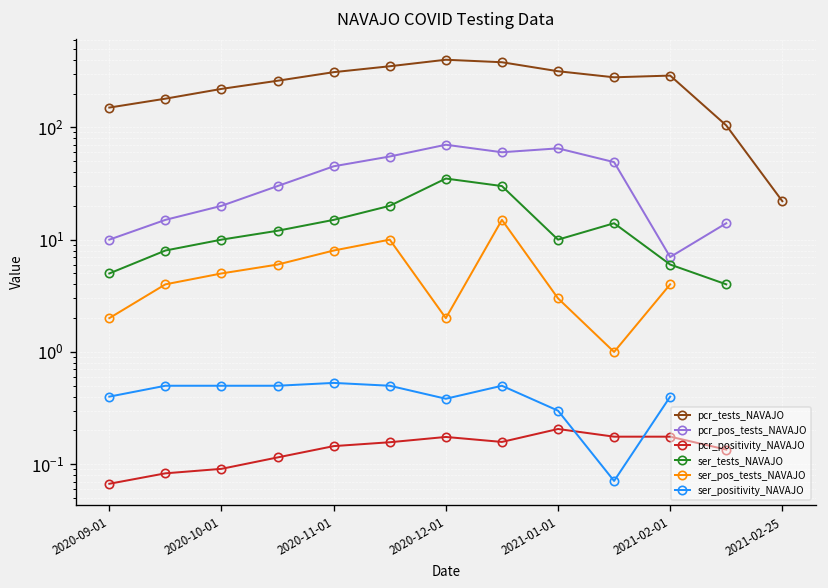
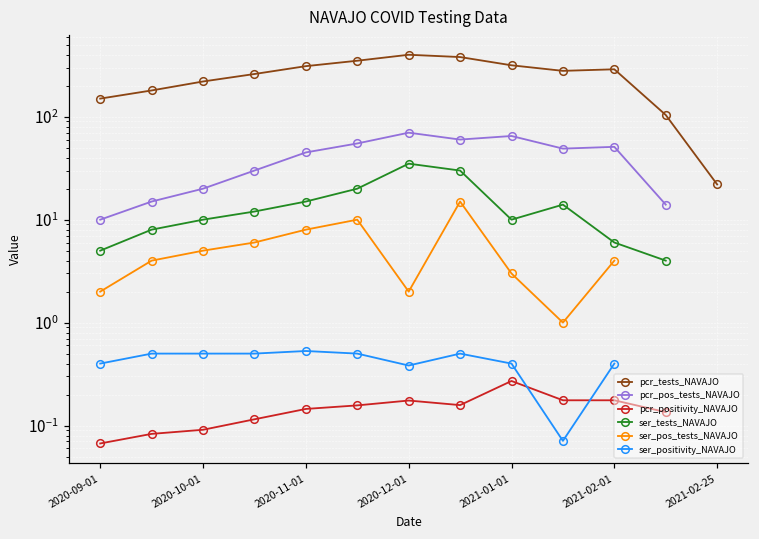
  {
    "pcr_tests_NAVAJO": {
      "2020-09-01": 150,
      "2020-10-01": 220,
      "2020-11-01": 310,
      "2020-12-01": 400,
      "2021-01-01": 320,
      "2021-02-01": 290,
      "2021-02-25": 22
    },
    "pcr_pos_tests_NAVAJO": {
      "2020-09-01": 10,
      "2020-10-01": 20,
      "2020-11-01": 50,
      "2020-12-01": 70,
      "2021-01-01": 70,
-     "2021-02-01": 7
+     "2021-02-01": 50
    },
    "pcr_positivity_NAVAJO": {
      "2020-09-01": 0.07,
      "2020-10-01": 0.09,
      "2020-11-01": 0.15,
      "2020-12-01": 0.18,
-     "2021-01-01": 0.21,
+     "2021-01-01": 0.27,
      "2021-02-01": 0.18
    },
    "ser_tests_NAVAJO": {
      "2020-09-01": 5,
      "2020-10-01": 10,
      "2020-11-01": 15,
      "2020-12-01": 35,
      "2021-01-01": 10,
      "2021-02-01": 6
    },
    "ser_pos_tests_NAVAJO": {
      "2020-09-01": 2.0,
      "2020-10-01": 5,
      "2020-11-01": 8,
      "2020-12-01": 2.0,
      "2021-01-01": 3.0,
      "2021-02-01": 4.0
    },
    "ser_positivity_NAVAJO": {
      "2020-09-01": 0.4,
      "2020-10-01": 0.5,
      "2020-11-01": 0.5,
      "2020-12-01": 0.4,
-     "2021-01-01": 0.3,
+     "2021-01-01": 0.4,
      "2021-02-01": 0.4
    }
  }
